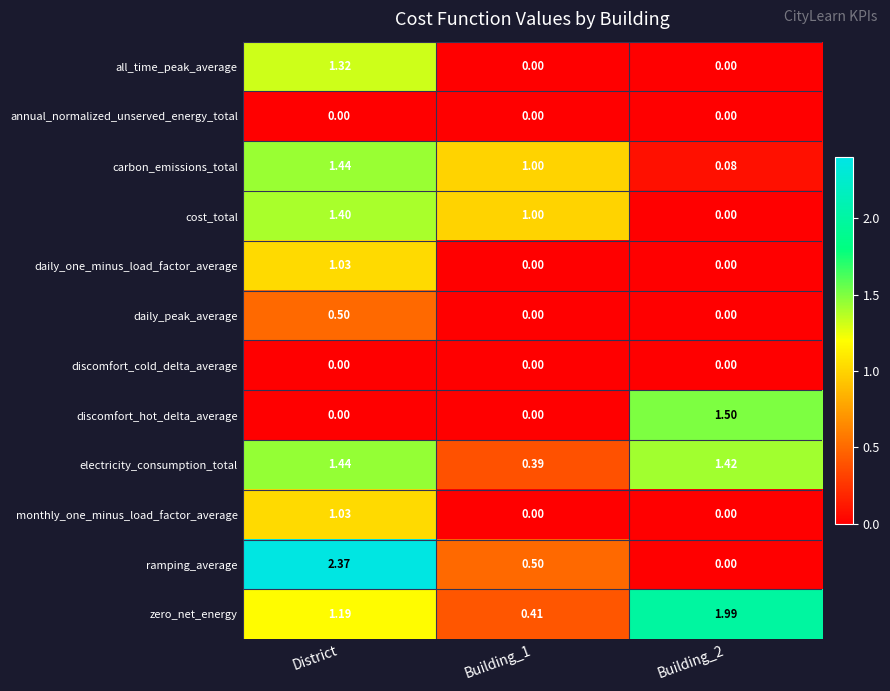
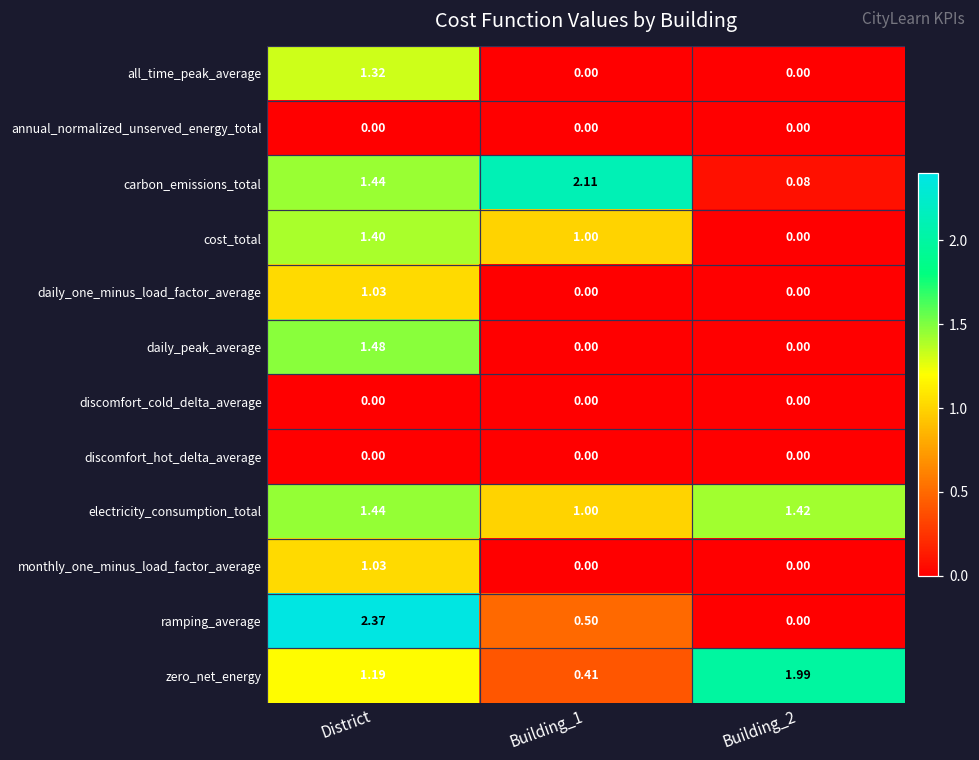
  {
    "all_time_peak_average": {
      "District": 1.32,
      "Building_1": 0.00,
      "Building_2": 0.00
    },
    "annual_normalized_unserved_energy_total": {
      "District": 0.00,
      "Building_1": 0.00,
      "Building_2": 0.00
    },
    "carbon_emissions_total": {
      "District": 1.44,
-     "Building_1": 1.00,
+     "Building_1": 2.11,
      "Building_2": 0.08
    },
    "cost_total": {
      "District": 1.40,
      "Building_1": 1.00,
      "Building_2": 0.00
    },
    "daily_one_minus_load_factor_average": {
      "District": 1.03,
      "Building_1": 0.00,
      "Building_2": 0.00
    },
    "daily_peak_average": {
-     "District": 0.50,
+     "District": 1.48,
      "Building_1": 0.00,
      "Building_2": 0.00
    },
    "discomfort_cold_delta_average": {
      "District": 0.00,
      "Building_1": 0.00,
      "Building_2": 0.00
    },
    "discomfort_hot_delta_average": {
      "District": 0.00,
      "Building_1": 0.00,
-     "Building_2": 1.50
+     "Building_2": 0.00
    },
    "electricity_consumption_total": {
      "District": 1.44,
-     "Building_1": 0.39,
+     "Building_1": 1.00,
      "Building_2": 1.42
    },
    "monthly_one_minus_load_factor_average": {
      "District": 1.03,
      "Building_1": 0.00,
      "Building_2": 0.00
    },
    "ramping_average": {
      "District": 2.37,
      "Building_1": 0.50,
      "Building_2": 0.00
    },
    "zero_net_energy": {
      "District": 1.19,
      "Building_1": 0.41,
      "Building_2": 1.99
    }
  }
